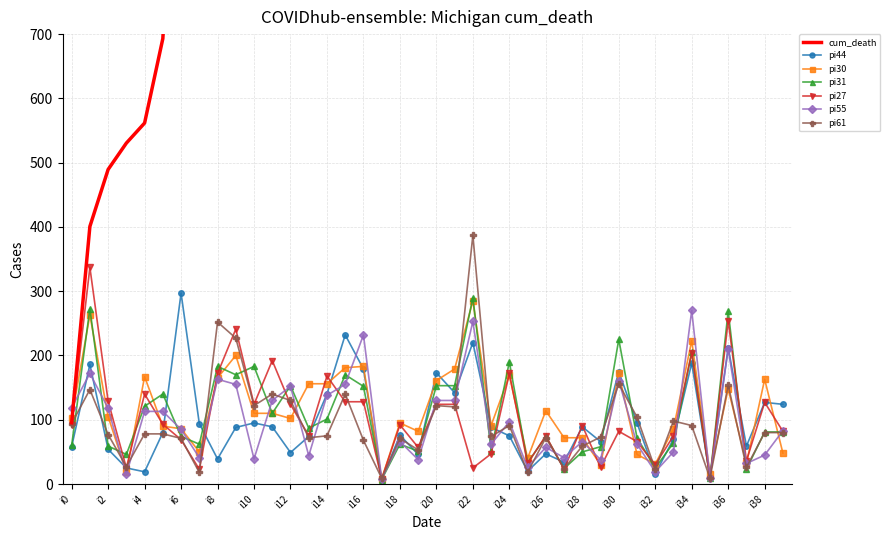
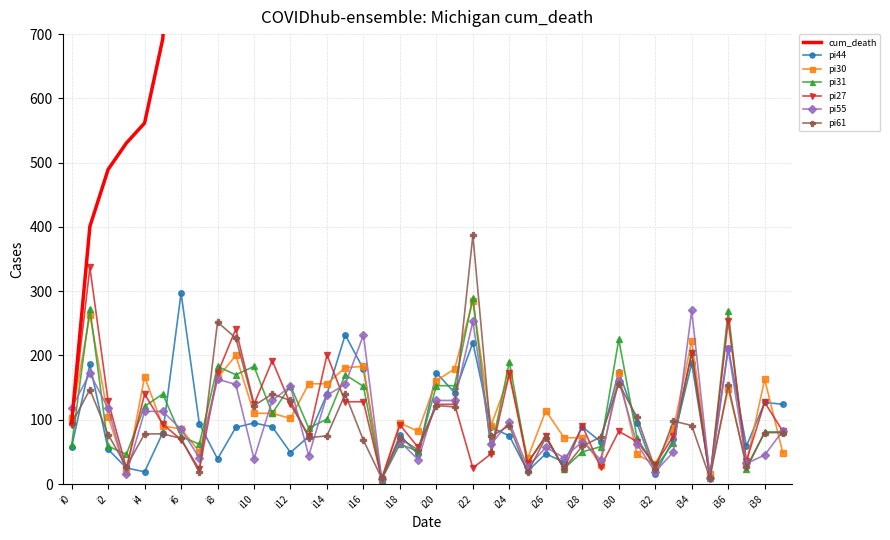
  {
    "cum_death": {
      "i2": 490,
      "i4": 560
    },
    "pi44": {
      "i2": 50,
      "i4": 20,
      "i6": 300,
      "i8": 40,
      "i10": 100,
      "i12": 50,
      "i16": 180,
      "i18": 80,
      "i20": 170,
      "i22": 220,
      "i24": 80,
      "i26": 50,
      "i34": 190
    },
    "pi30": {
      "i0": 100,
      "i2": 110,
      "i4": 170,
      "i10": 110,
      "i12": 100,
      "i14": 160,
      "i16": 180,
      "i20": 160,
      "i22": 290,
      "i26": 110,
      "i28": 70,
      "i34": 220,
      "i36": 150,
      "i38": 160
    },
    "pi31": {
      "i2": 60,
      "i4": 120,
      "i8": 180,
      "i10": 180,
      "i14": 100,
      "i16": 150,
      "i18": 60,
      "i20": 150,
      "i22": 290,
      "i24": 190,
      "i28": 50,
      "i30": 230,
      "i36": 270
    },
    "pi27": {
      "i2": 130,
      "i4": 140,
      "i8": 170,
      "i12": 120,
-     "i14": 170,
+     "i14": 200,
      "i16": 130,
      "i22": 30,
      "i30": 80,
      "i36": 250
    },
    "pi55": {
      "i0": 120,
      "i2": 120,
      "i4": 110,
      "i10": 40,
      "i16": 230,
      "i18": 70,
      "i20": 130,
      "i22": 250,
      "i24": 100,
      "i26": 60,
      "i28": 70,
      "i30": 160,
      "i34": 270,
      "i38": 50
    },
    "pi61": {
      "i2": 80,
      "i4": 80,
      "i8": 250,
      "i12": 130,
      "i14": 80,
      "i16": 70,
      "i18": 70,
      "i22": 390,
      "i24": 90,
      "i28": 60,
      "i30": 160,
      "i34": 90,
      "i36": 150
    }
  }
